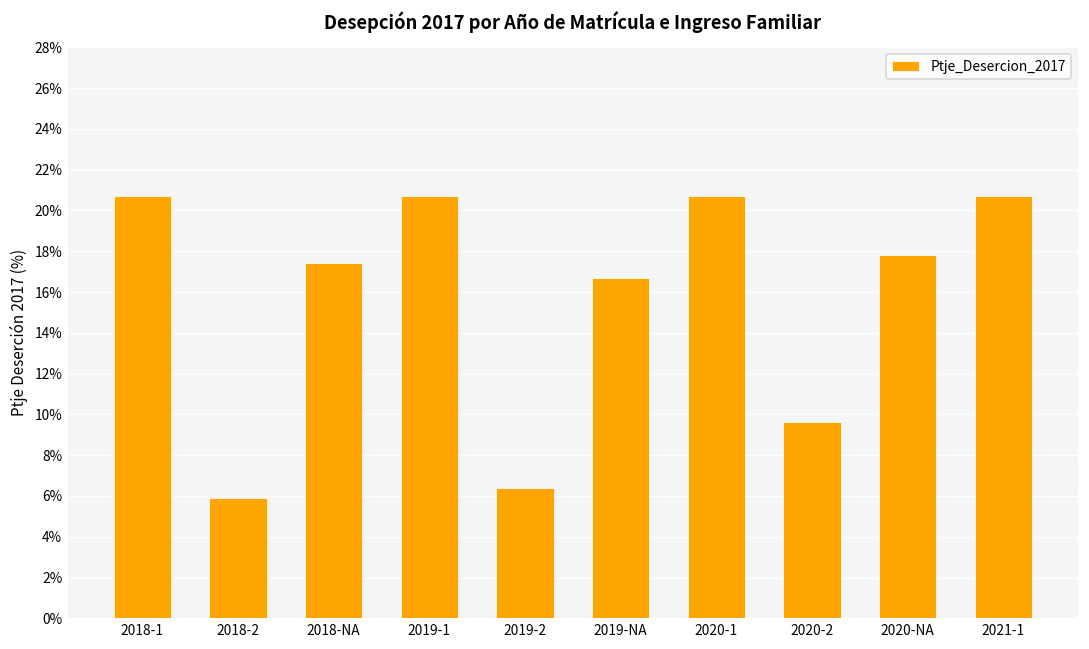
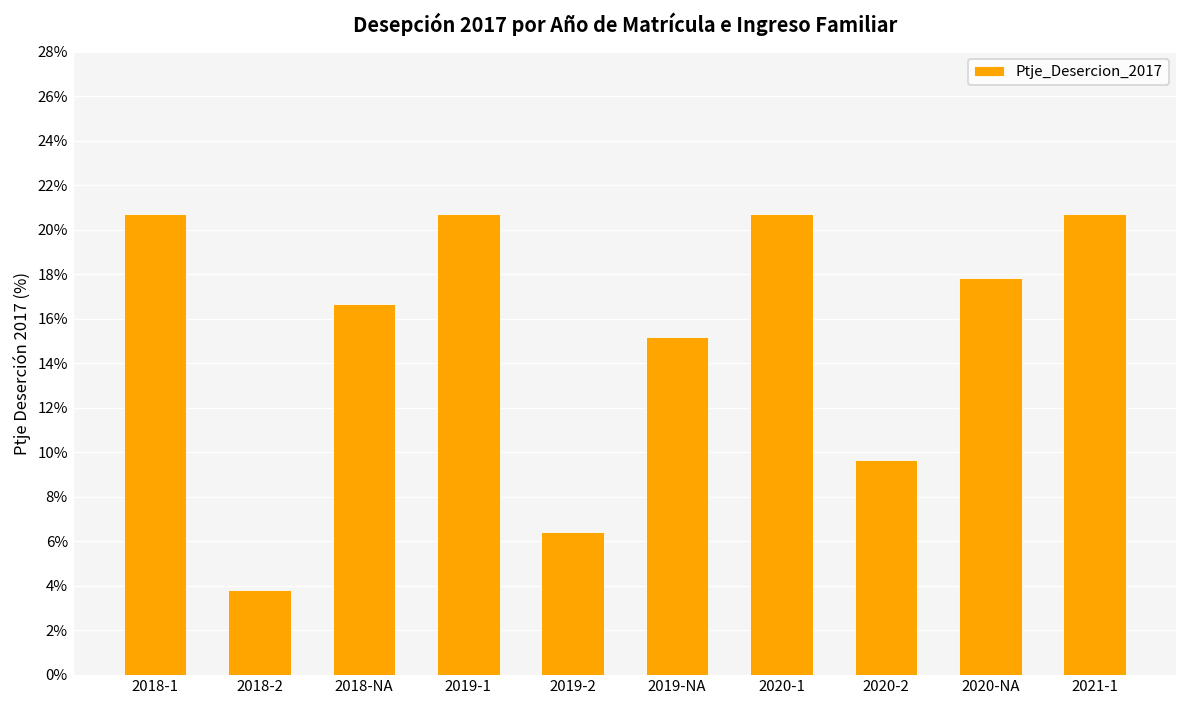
  {
    "2018-1": "20.7%",
-   "2018-2": "5.9%",
-   "2018-NA": "17.4%",
+   "2018-2": "3.8%",
+   "2018-NA": "16.7%",
    "2019-1": "20.7%",
    "2019-2": "6.4%",
-   "2019-NA": "16.7%",
+   "2019-NA": "15.2%",
    "2020-1": "20.7%",
    "2020-2": "9.7%",
    "2020-NA": "17.8%",
    "2021-1": "20.7%"
  }
